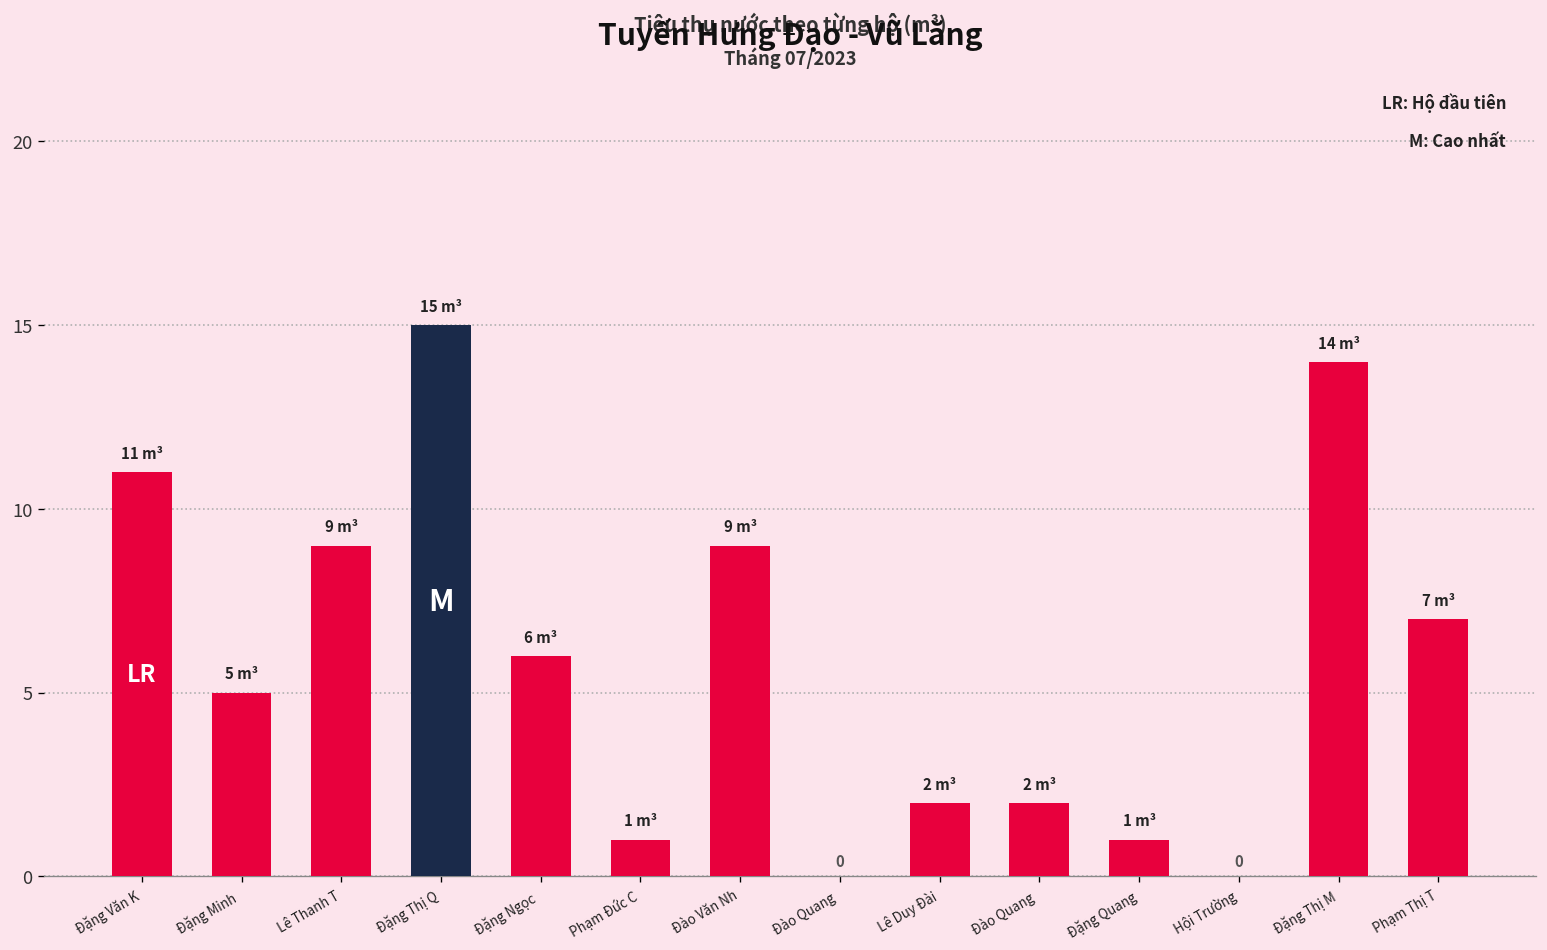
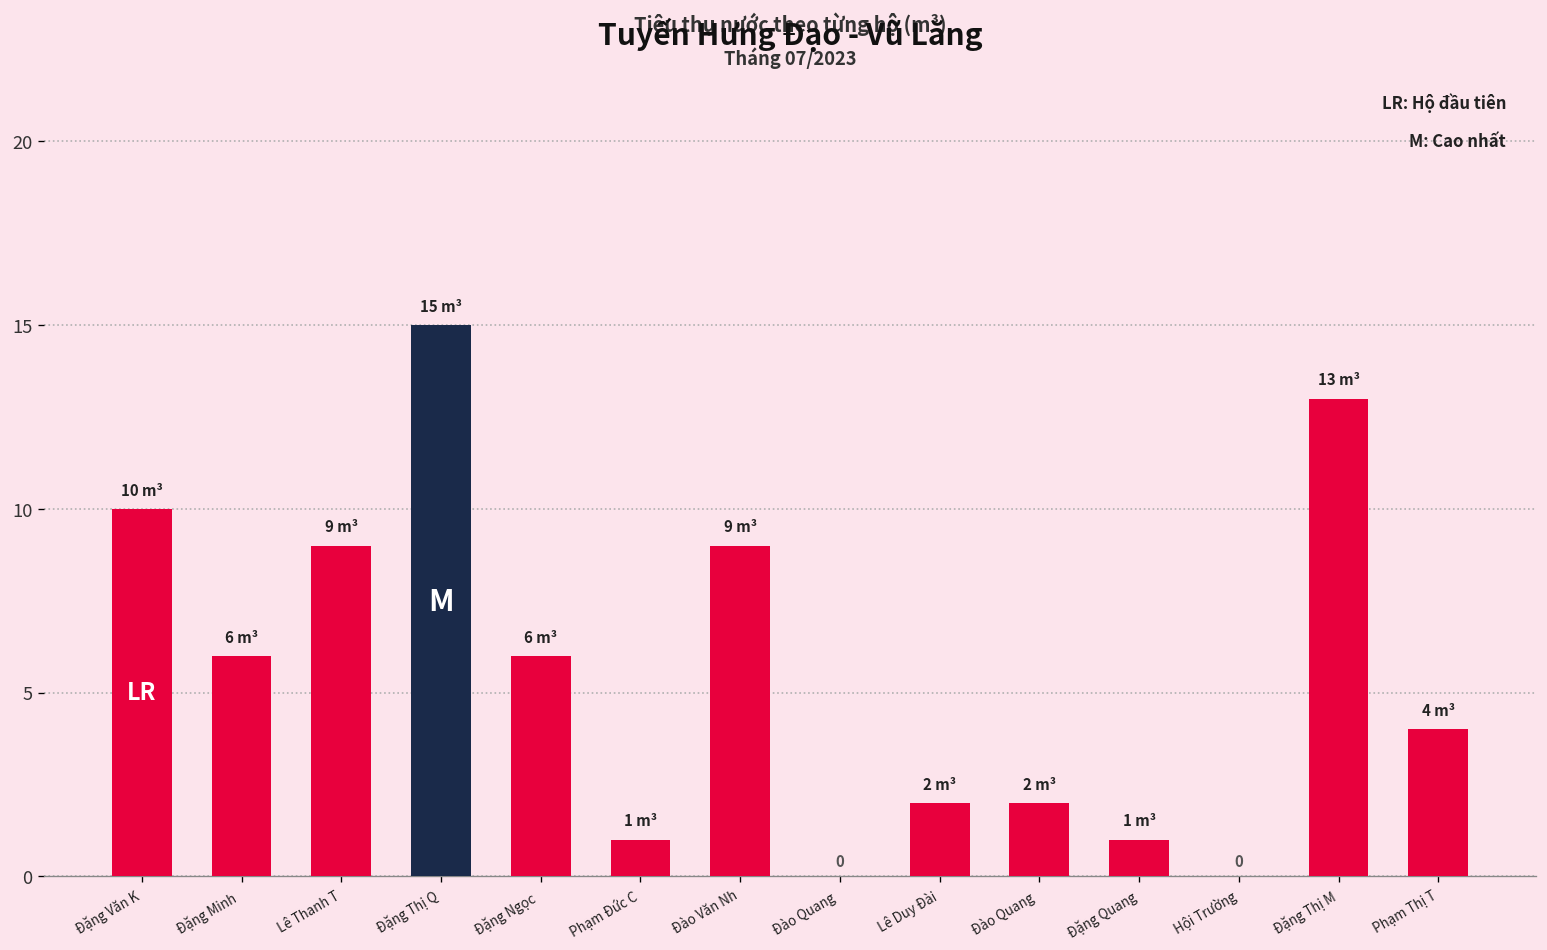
  {
-   "Đặng Văn K": 11,
-   "Đặng Minh": 5,
+   "Đặng Văn K": 10,
+   "Đặng Minh": 6,
    "Lê Thanh T": 9,
    "Đặng Thị Q": 15,
    "Đặng Ngọc": 6,
    "Phạm Đức C": 1,
    "Đào Văn Nh": 9,
    "Lê Duy Đài": 2,
    "Đặng Quang": 1,
    "Hội Trường": 0,
-   "Đặng Thị M": 14,
-   "Phạm Thị T": 7
+   "Đặng Thị M": 13,
+   "Phạm Thị T": 4
  }
